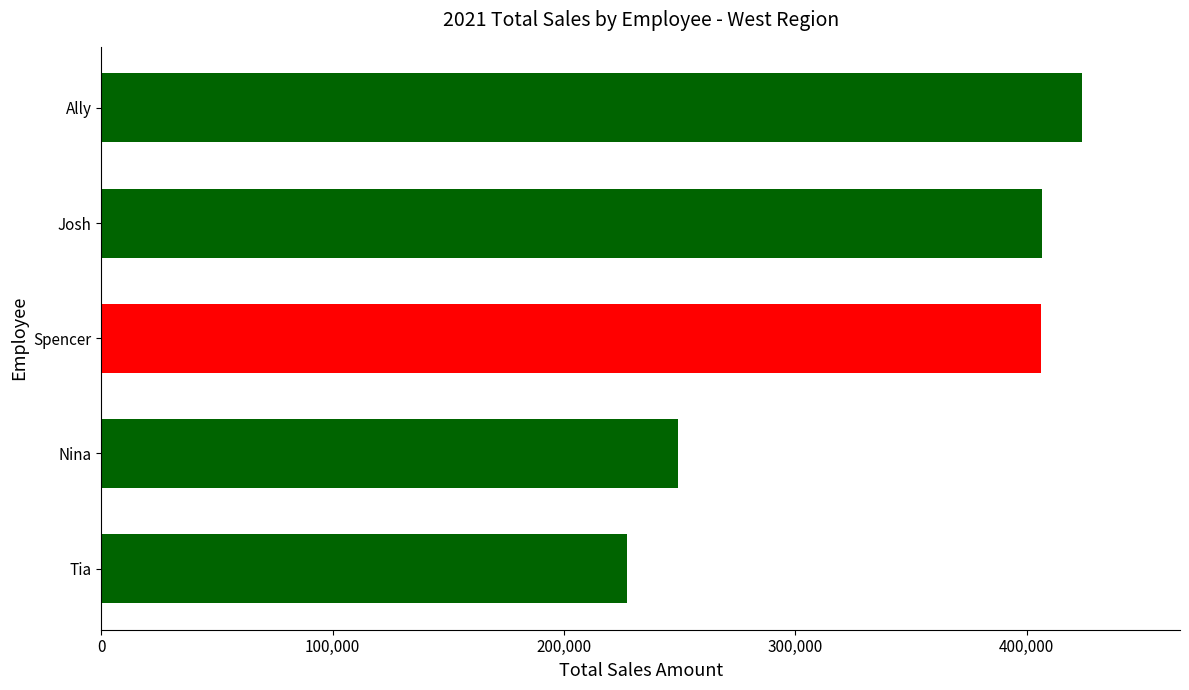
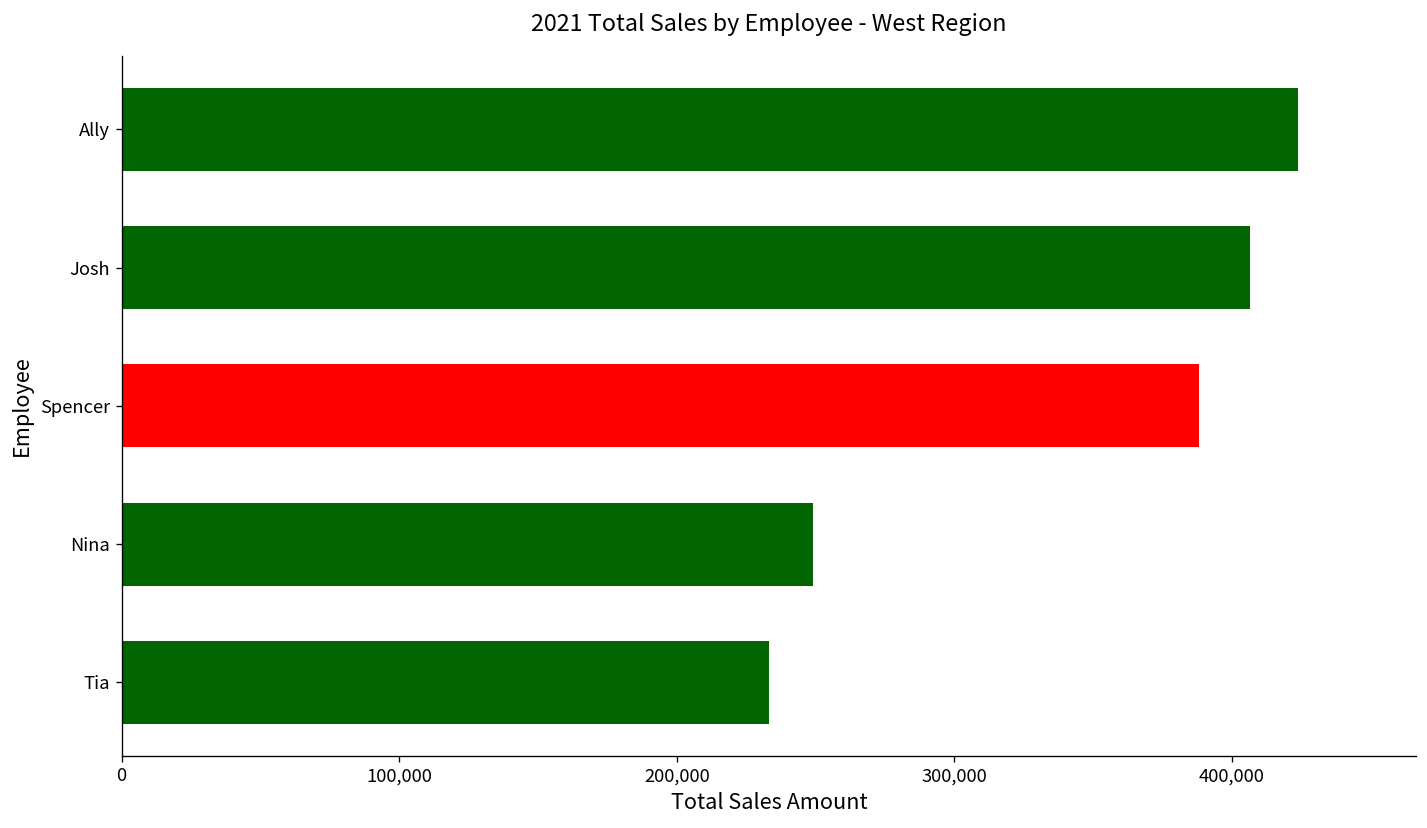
  {
    "Ally": "424,000",
    "Josh": "406,000",
-   "Spencer": "406,000",
+   "Spencer": "388,000",
    "Nina": "249,000",
-   "Tia": "227,000"
+   "Tia": "233,000"
  }
